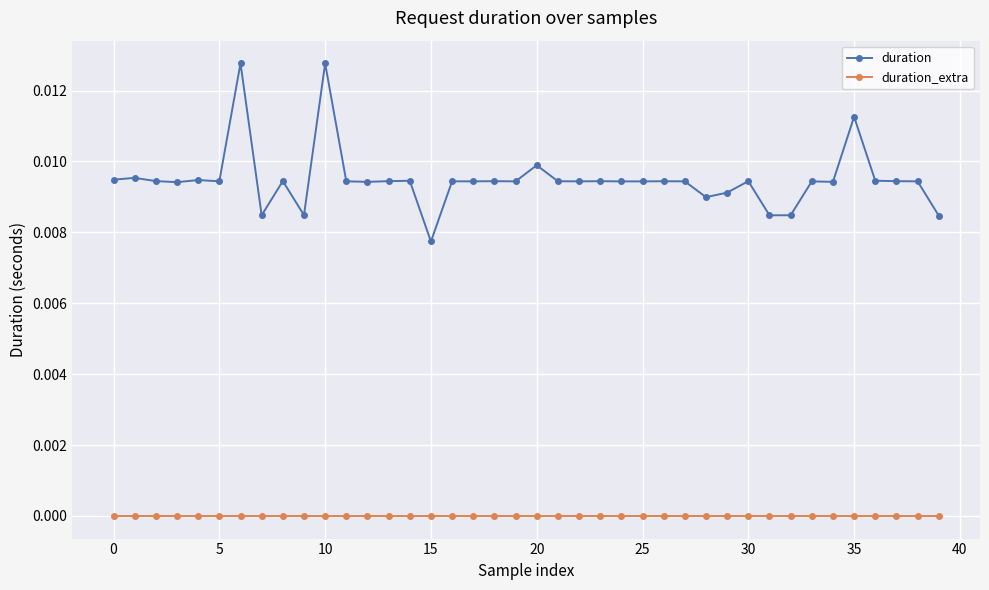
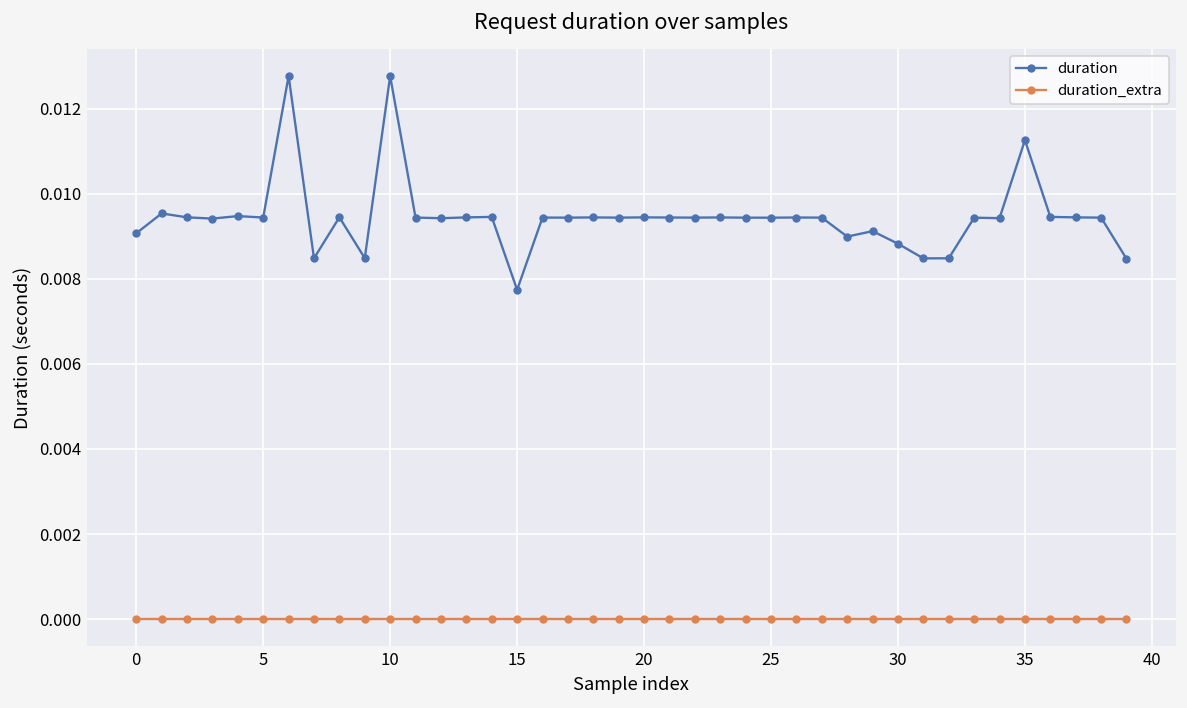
  {
    "duration": {
-     "0": 0.0095,
+     "0": 0.0091,
      "5": 0.0094,
      "10": 0.0128,
      "15": 0.0077,
-     "20": 0.0099,
+     "20": 0.0094,
      "25": 0.0094,
-     "30": 0.0094,
+     "30": 0.0088,
      "35": 0.0113
    },
    "duration_extra": {
      "0": 0.0000,
      "5": 0.0000,
      "10": 0.0000,
      "15": 0.0000,
      "20": 0.0000,
      "25": 0.0000,
      "30": 0.0000,
      "35": 0.0000
    }
  }
